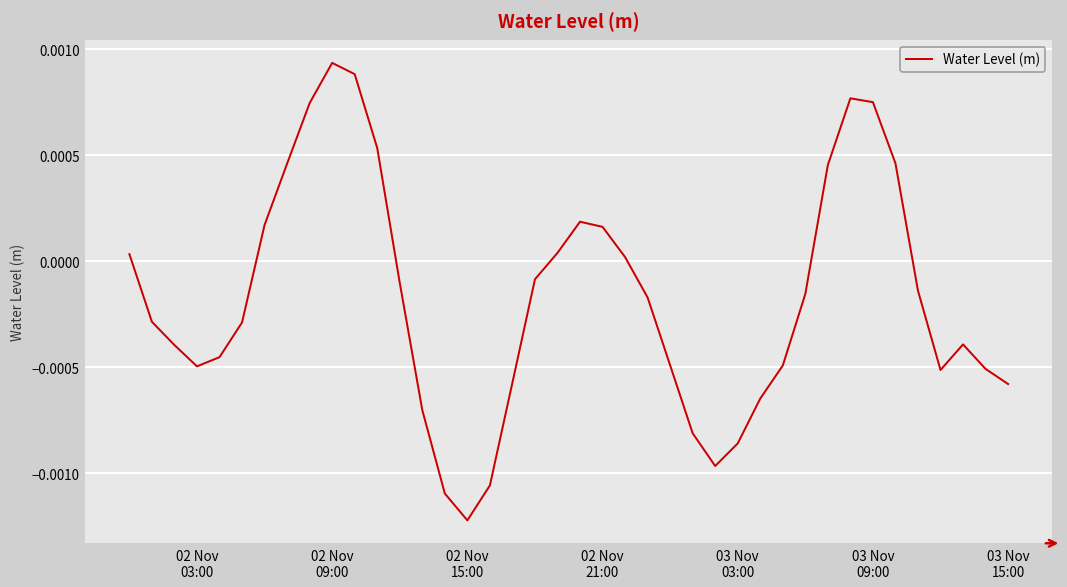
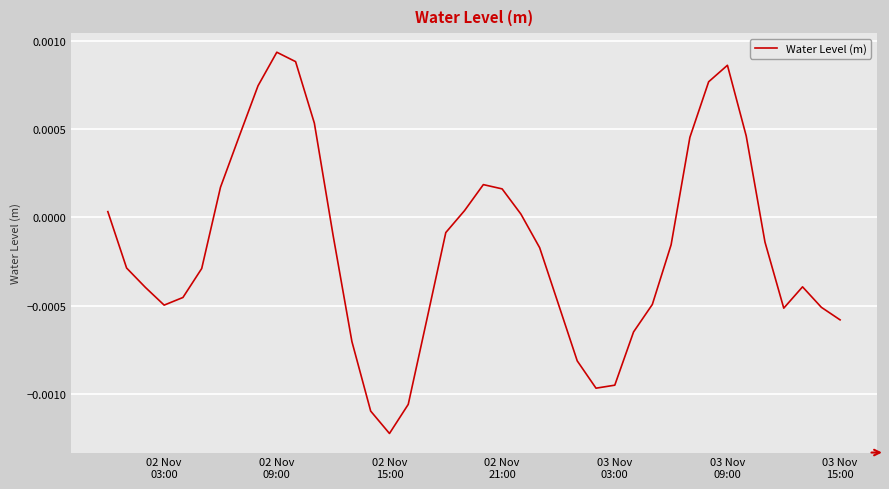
  {
    "02 Nov 03:00": -0.00050,
    "02 Nov 09:00": 0.00093,
    "02 Nov 15:00": -0.00122,
    "02 Nov 21:00": 0.00016,
-   "03 Nov 03:00": -0.00086,
-   "03 Nov 09:00": 0.00075,
+   "03 Nov 03:00": -0.00095,
+   "03 Nov 09:00": 0.00086,
    "03 Nov 15:00": -0.00058
  }
